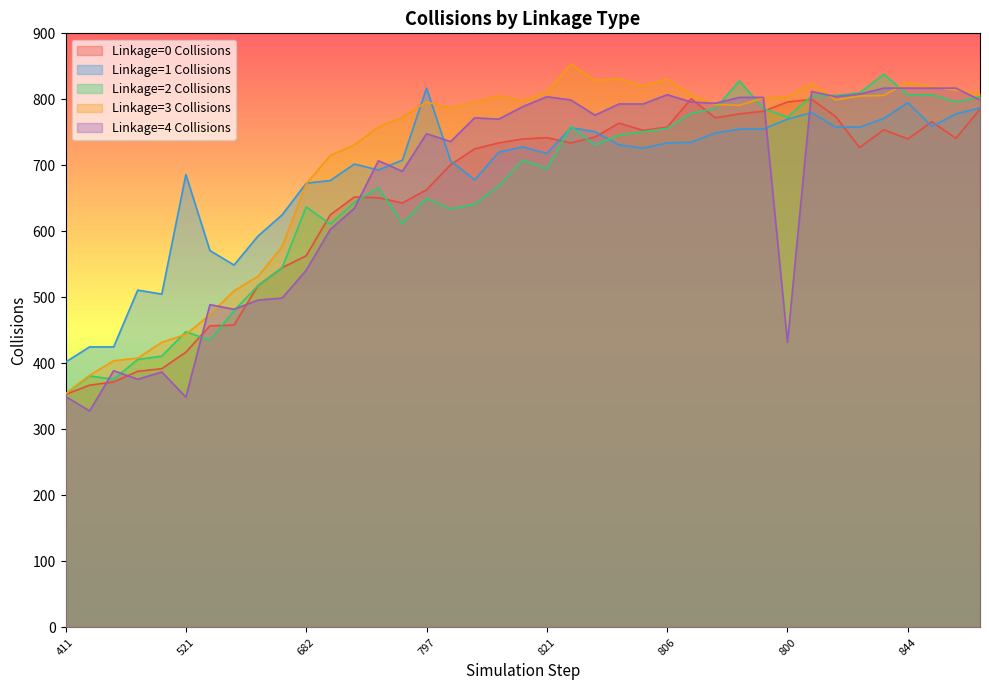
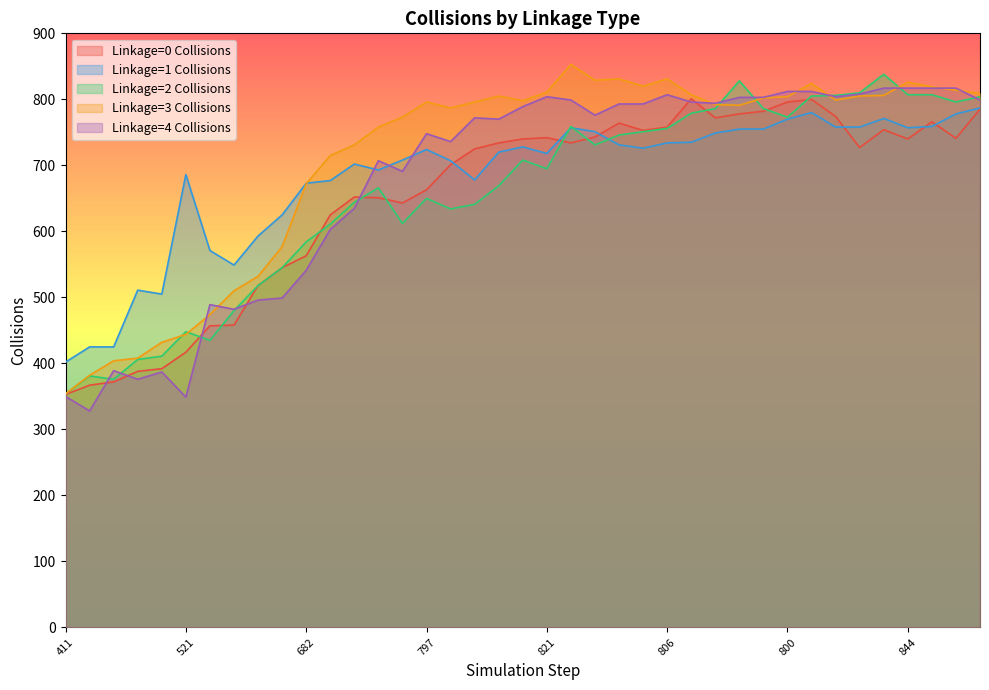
  {
    "Linkage=1 Collisions": {
      "411": 400,
      "521": 690,
-     "797": 820,
+     "797": 720,
      "821": 720,
      "806": 730,
-     "844": 800
+     "844": 760
    },
    "Linkage=2 Collisions": {
      "521": 450,
-     "682": 640,
+     "682": 580,
      "797": 650,
      "821": 700,
      "844": 810
    },
    "Linkage=4 Collisions": {
      "521": 350,
      "682": 540,
      "797": 750,
      "821": 800,
      "806": 810,
-     "800": 430,
+     "800": 810,
      "844": 820
    }
  }
